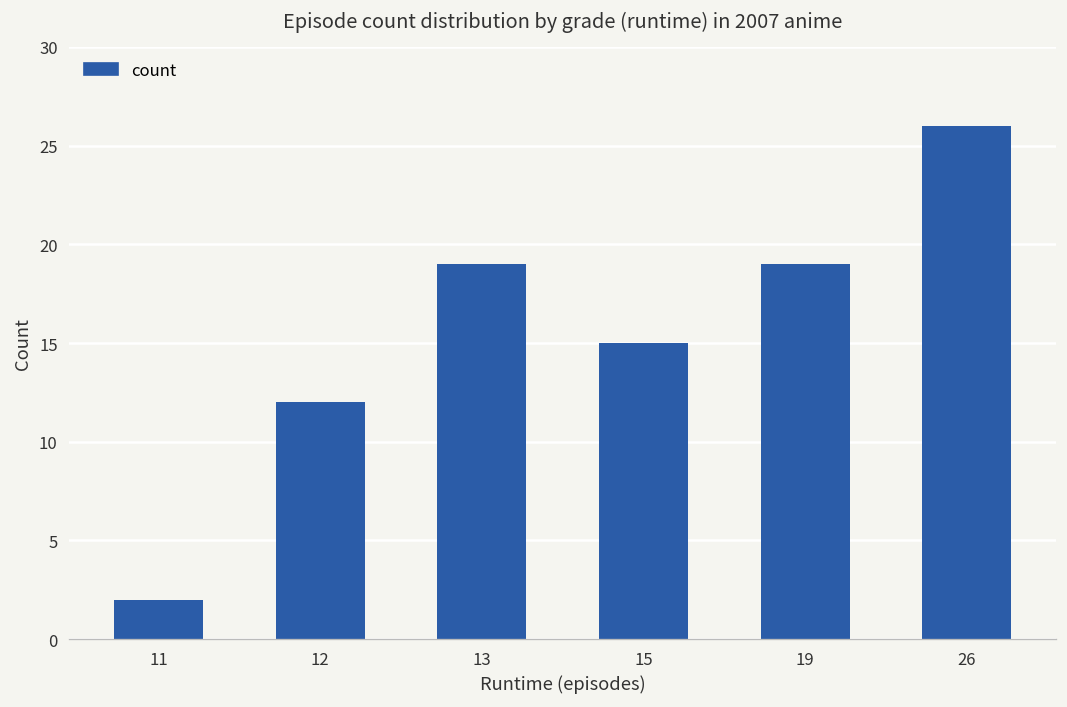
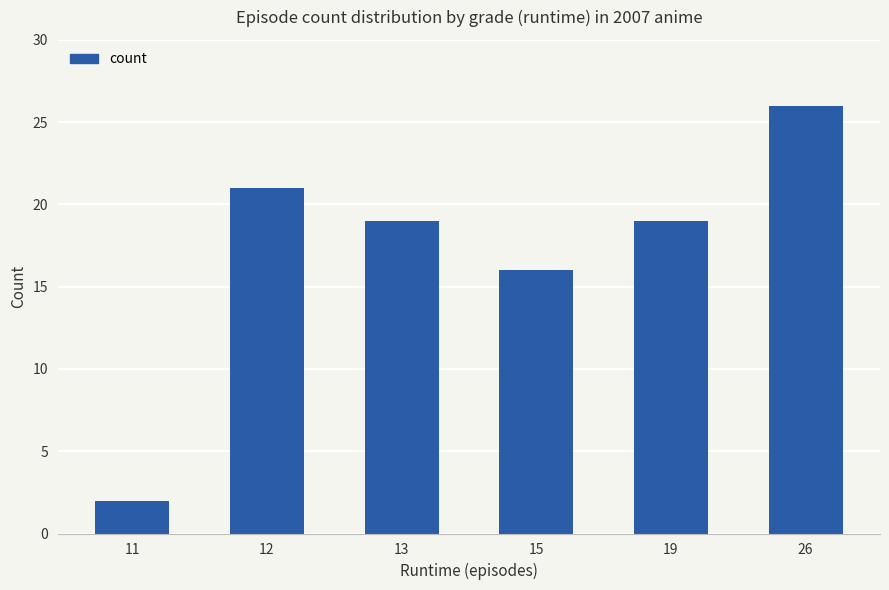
  {
    "11": 2,
-   "12": 12,
+   "12": 21,
    "13": 19,
-   "15": 15,
+   "15": 16,
    "19": 19,
    "26": 26
  }
